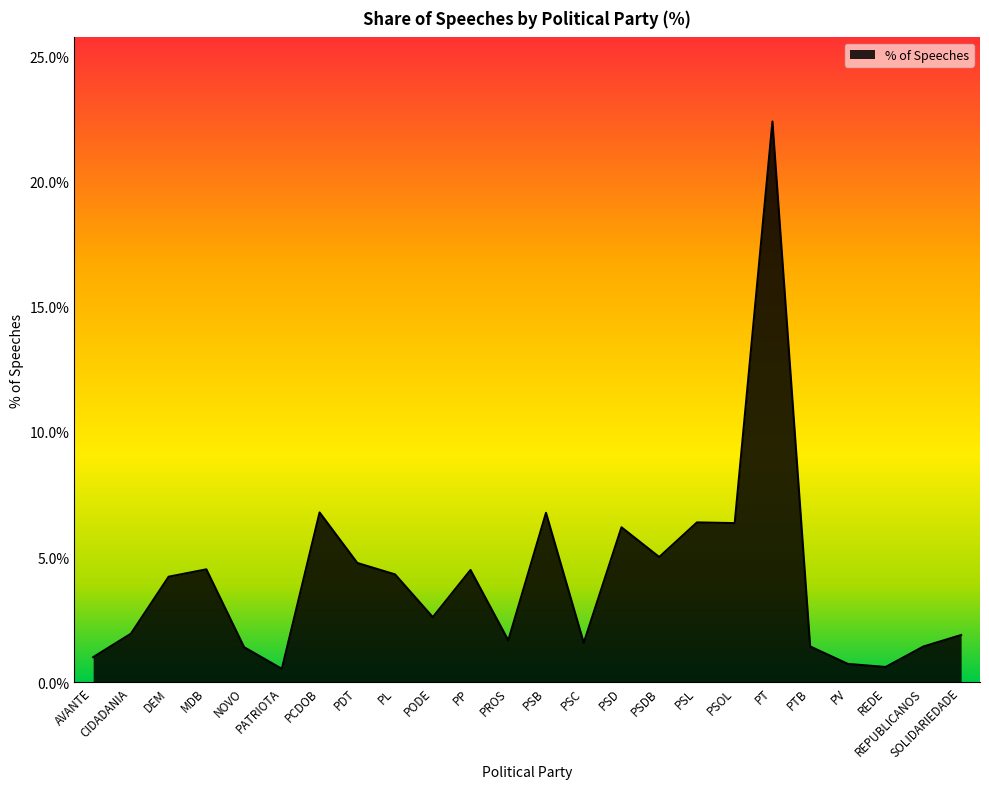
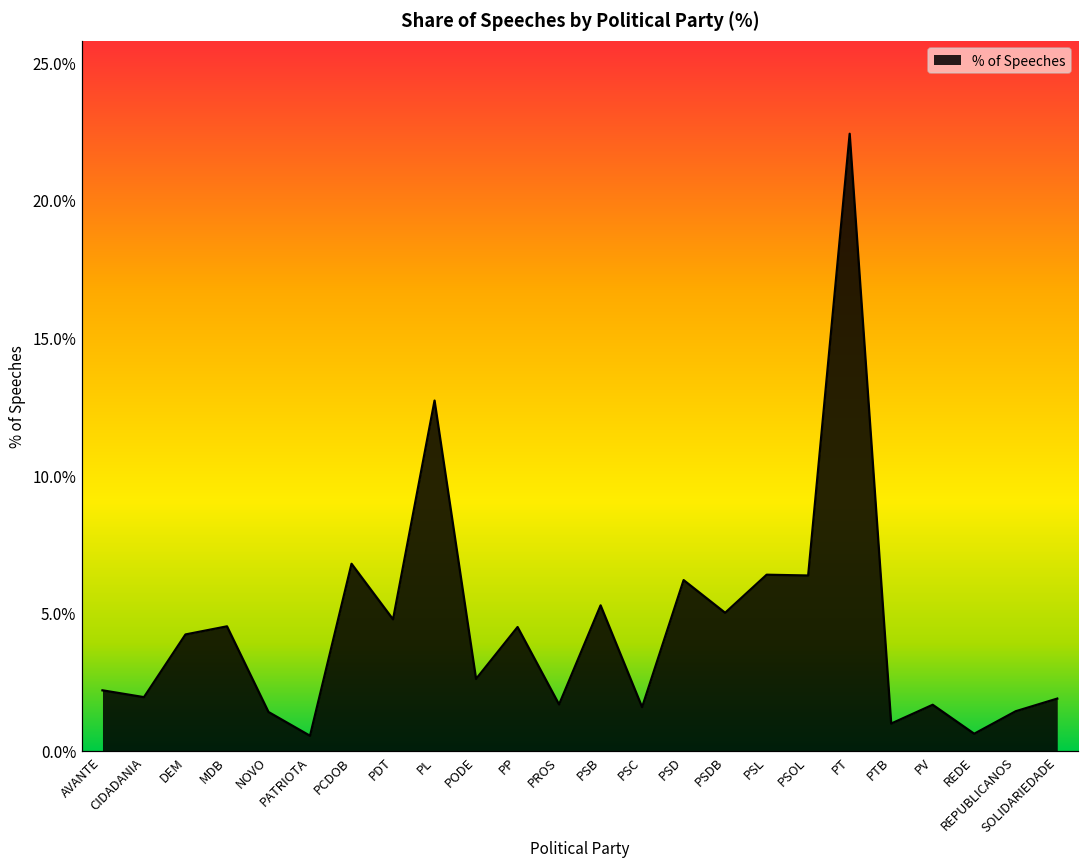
  {
-   "AVANTE": "1.0%",
+   "AVANTE": "2.2%",
    "CIDADANIA": "1.9%",
    "DEM": "4.2%",
    "MDB": "4.5%",
    "NOVO": "1.4%",
    "PATRIOTA": "0.5%",
    "PCDOB": "6.8%",
    "PDT": "4.8%",
-   "PL": "4.3%",
+   "PL": "12.7%",
    "PODE": "2.6%",
    "PP": "4.5%",
    "PROS": "1.7%",
-   "PSB": "6.8%",
+   "PSB": "5.3%",
    "PSC": "1.6%",
    "PSD": "6.2%",
    "PSDB": "5.0%",
    "PSL": "6.4%",
    "PSOL": "6.4%",
    "PT": "22.4%",
-   "PTB": "1.4%",
-   "PV": "0.7%",
+   "PTB": "1.0%",
+   "PV": "1.7%",
    "REDE": "0.6%",
    "REPUBLICANOS": "1.4%",
    "SOLIDARIEDADE": "1.9%"
  }
